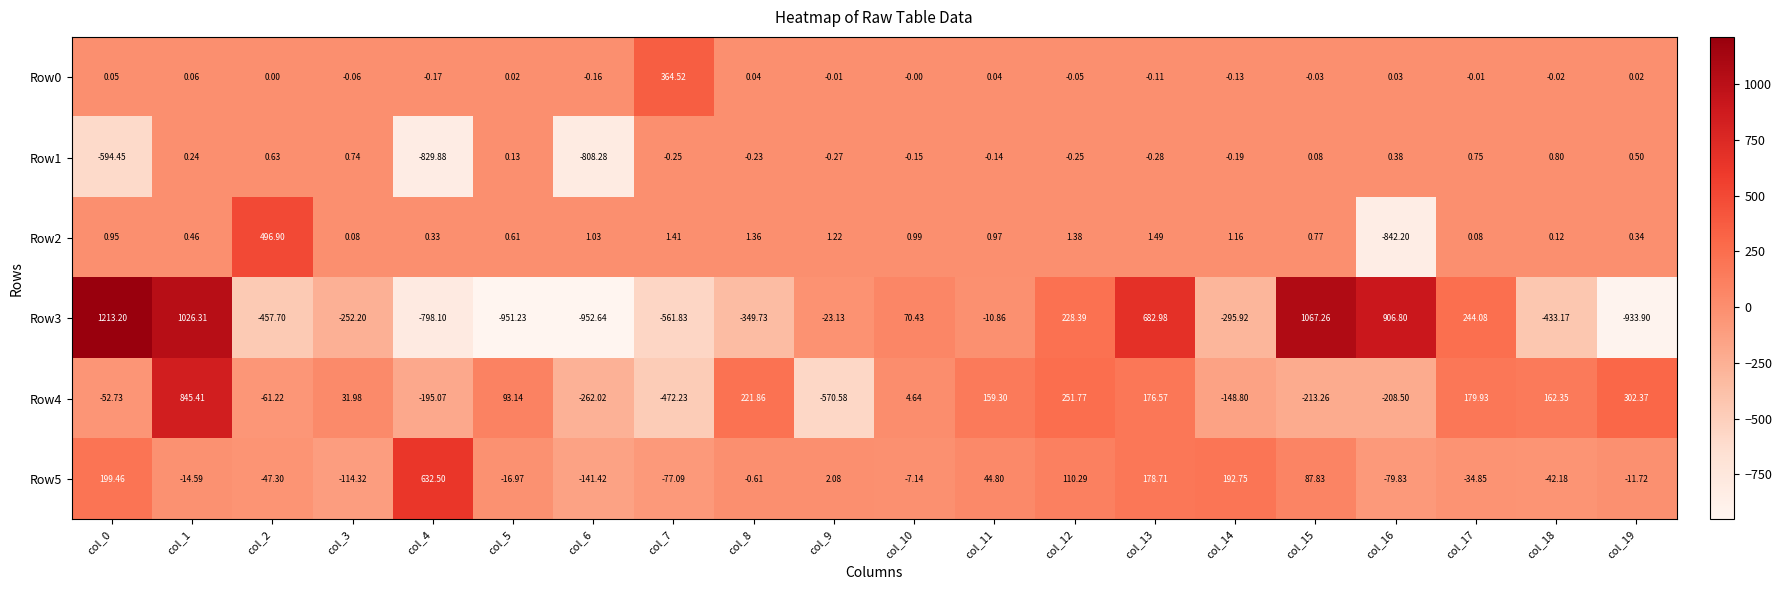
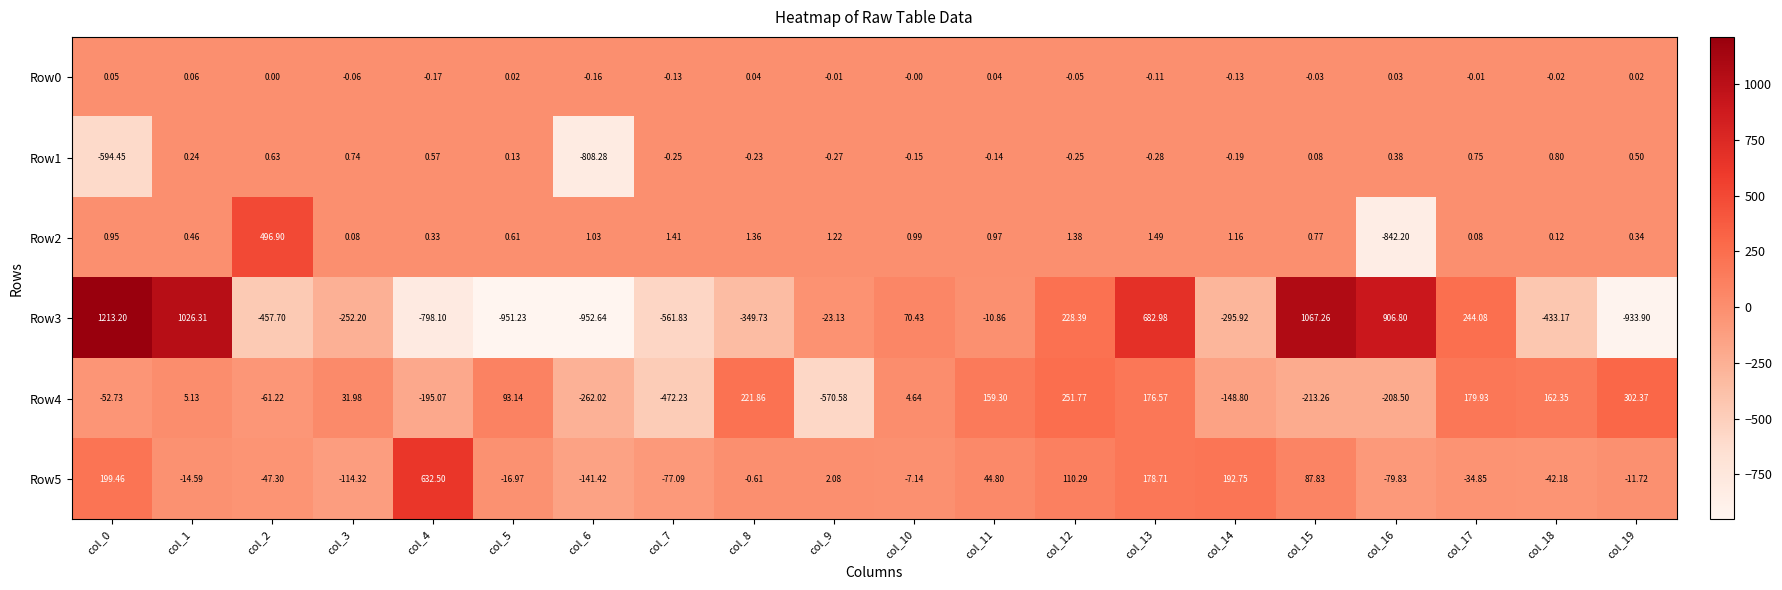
  {
    "Row0": {
      "col_0": 0.05,
      "col_1": 0.06,
      "col_2": 0.00,
      "col_3": -0.06,
      "col_4": -0.17,
      "col_5": 0.02,
      "col_6": -0.16,
-     "col_7": 364.52,
+     "col_7": -0.13,
      "col_8": 0.04,
      "col_9": -0.01,
      "col_10": -0.00,
      "col_11": 0.04,
      "col_12": -0.05,
      "col_13": -0.11,
      "col_14": -0.13,
      "col_15": -0.03,
      "col_16": 0.03,
      "col_17": -0.01,
      "col_18": -0.02,
      "col_19": 0.02
    },
    "Row1": {
      "col_0": -594.45,
      "col_1": 0.24,
      "col_2": 0.63,
      "col_3": 0.74,
-     "col_4": -829.88,
+     "col_4": 0.57,
      "col_5": 0.13,
      "col_6": -808.28,
      "col_7": -0.25,
      "col_8": -0.23,
      "col_9": -0.27,
      "col_10": -0.15,
      "col_11": -0.14,
      "col_12": -0.25,
      "col_13": -0.28,
      "col_14": -0.19,
      "col_15": 0.08,
      "col_16": 0.38,
      "col_17": 0.75,
      "col_18": 0.80,
      "col_19": 0.50
    },
    "Row2": {
      "col_0": 0.95,
      "col_1": 0.46,
      "col_2": 496.90,
      "col_3": 0.08,
      "col_4": 0.33,
      "col_5": 0.61,
      "col_6": 1.03,
      "col_7": 1.41,
      "col_8": 1.36,
      "col_9": 1.22,
      "col_10": 0.99,
      "col_11": 0.97,
      "col_12": 1.38,
      "col_13": 1.49,
      "col_14": 1.16,
      "col_15": 0.77,
      "col_16": -842.20,
      "col_17": 0.08,
      "col_18": 0.12,
      "col_19": 0.34
    },
    "Row3": {
      "col_0": 1213.20,
      "col_1": 1026.31,
      "col_2": -457.70,
      "col_3": -252.20,
      "col_4": -798.10,
      "col_5": -951.23,
      "col_6": -952.64,
      "col_7": -561.83,
      "col_8": -349.73,
      "col_9": -23.13,
      "col_10": 70.43,
      "col_11": -10.86,
      "col_12": 228.39,
      "col_13": 682.98,
      "col_14": -295.92,
      "col_15": 1067.26,
      "col_16": 906.80,
      "col_17": 244.08,
      "col_18": -433.17,
      "col_19": -933.90
    },
    "Row4": {
      "col_0": -52.73,
-     "col_1": 845.41,
+     "col_1": 5.13,
      "col_2": -61.22,
      "col_3": 31.98,
      "col_4": -195.07,
      "col_5": 93.14,
      "col_6": -262.02,
      "col_7": -472.23,
      "col_8": 221.86,
      "col_9": -570.58,
      "col_10": 4.64,
      "col_11": 159.30,
      "col_12": 251.77,
      "col_13": 176.57,
      "col_14": -148.80,
      "col_15": -213.26,
      "col_16": -208.50,
      "col_17": 179.93,
      "col_18": 162.35,
      "col_19": 302.37
    },
    "Row5": {
      "col_0": 199.46,
      "col_1": -14.59,
      "col_2": -47.30,
      "col_3": -114.32,
      "col_4": 632.50,
      "col_5": -16.97,
      "col_6": -141.42,
      "col_7": -77.09,
      "col_8": -0.61,
      "col_9": 2.08,
      "col_10": -7.14,
      "col_11": 44.80,
      "col_12": 110.29,
      "col_13": 178.71,
      "col_14": 192.75,
      "col_15": 87.83,
      "col_16": -79.83,
      "col_17": -34.85,
      "col_18": -42.18,
      "col_19": -11.72
    }
  }
